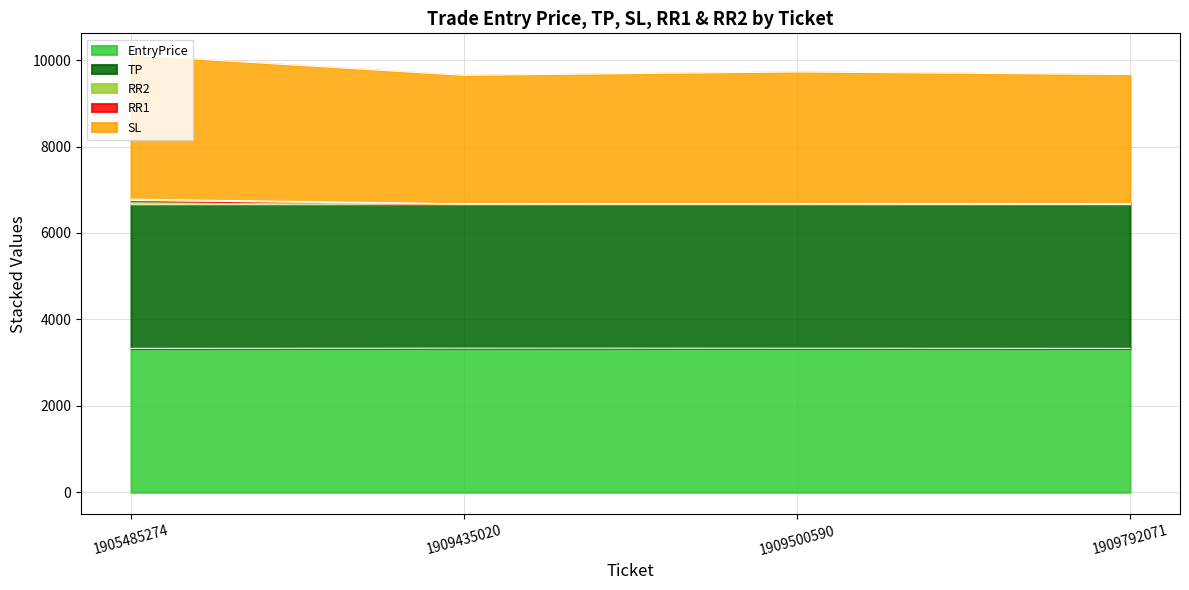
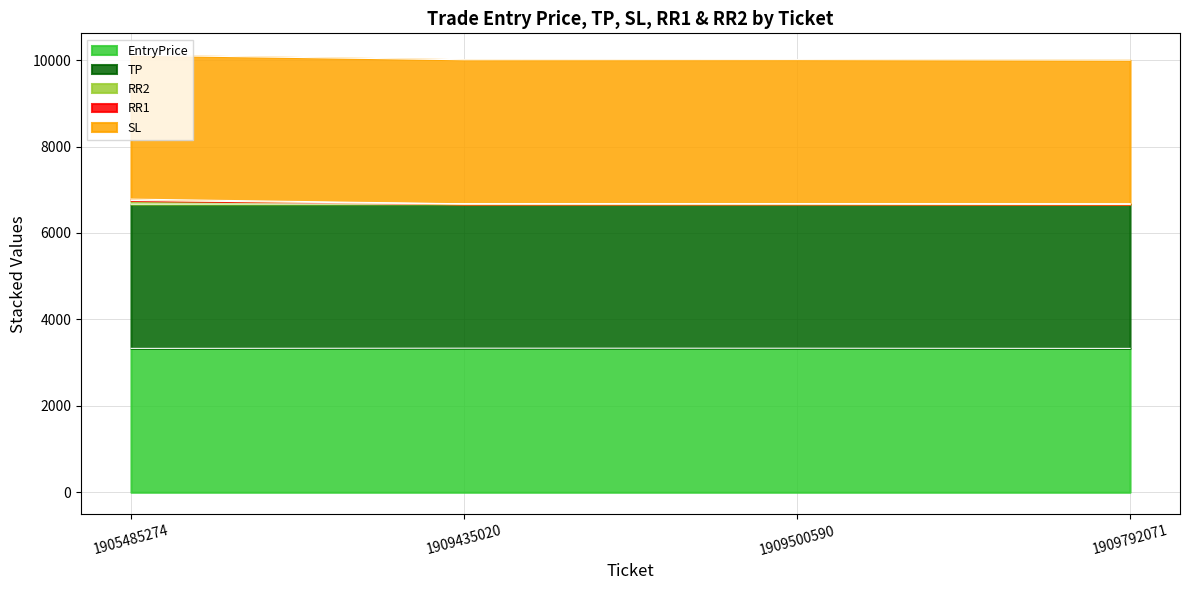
  {
    "EntryPrice": {
      "1905485274": 3300,
      "1909435020": 3300,
      "1909500590": 3300,
      "1909792071": 3300
    },
    "TP": {
      "1905485274": 3300
    },
    "SL": {
-     "1909435020": 3000,
-     "1909500590": 3000,
-     "1909792071": 3000
+     "1909435020": 3300,
+     "1909500590": 3300,
+     "1909792071": 3300
    }
  }
